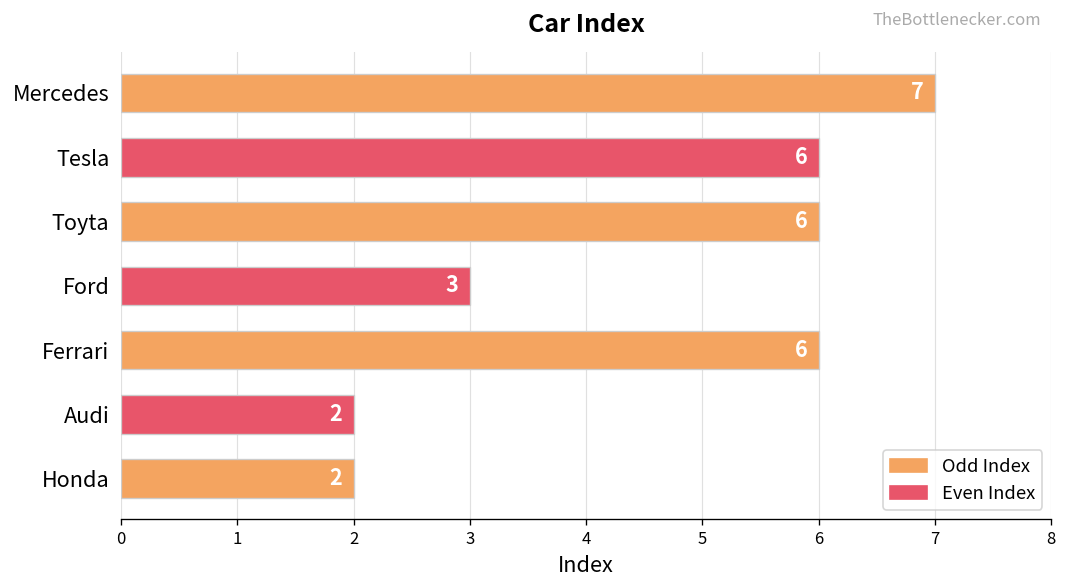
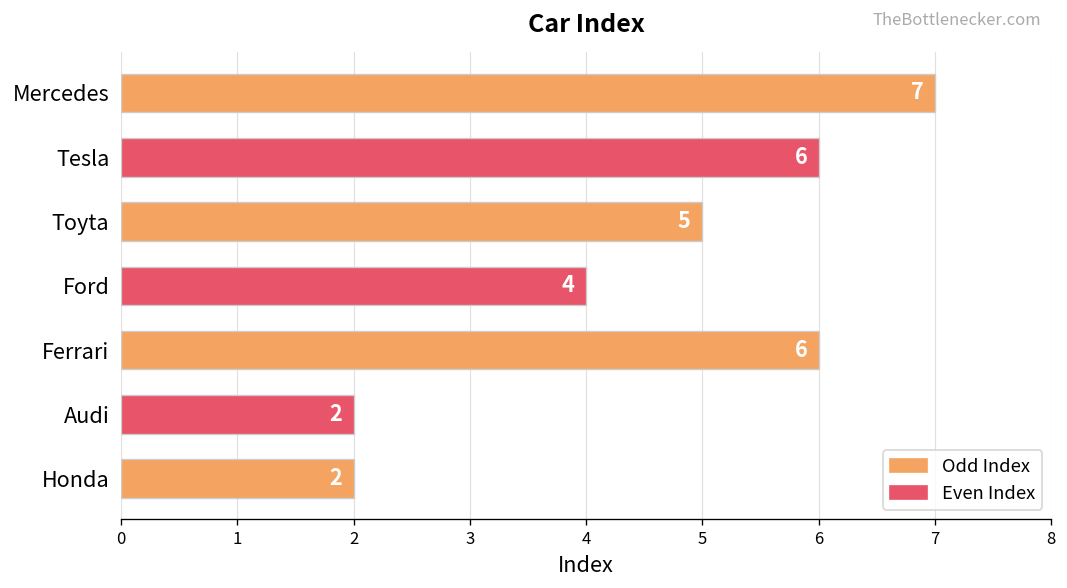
  {
    "Mercedes": 7,
    "Tesla": 6,
-   "Toyta": 6,
-   "Ford": 3,
+   "Toyta": 5,
+   "Ford": 4,
    "Ferrari": 6,
    "Audi": 2,
    "Honda": 2
  }
